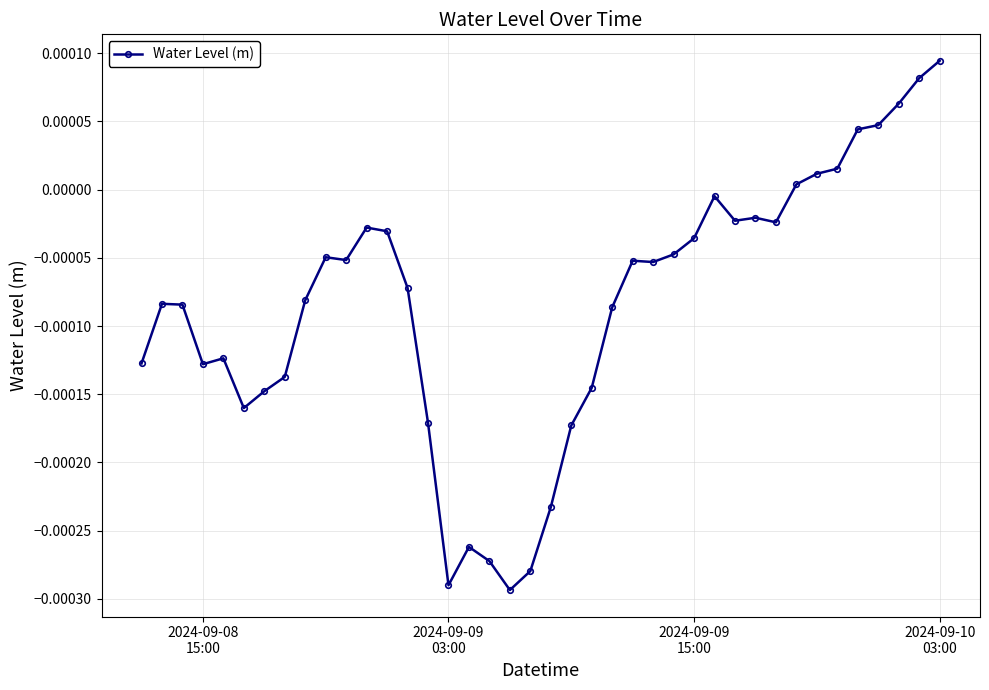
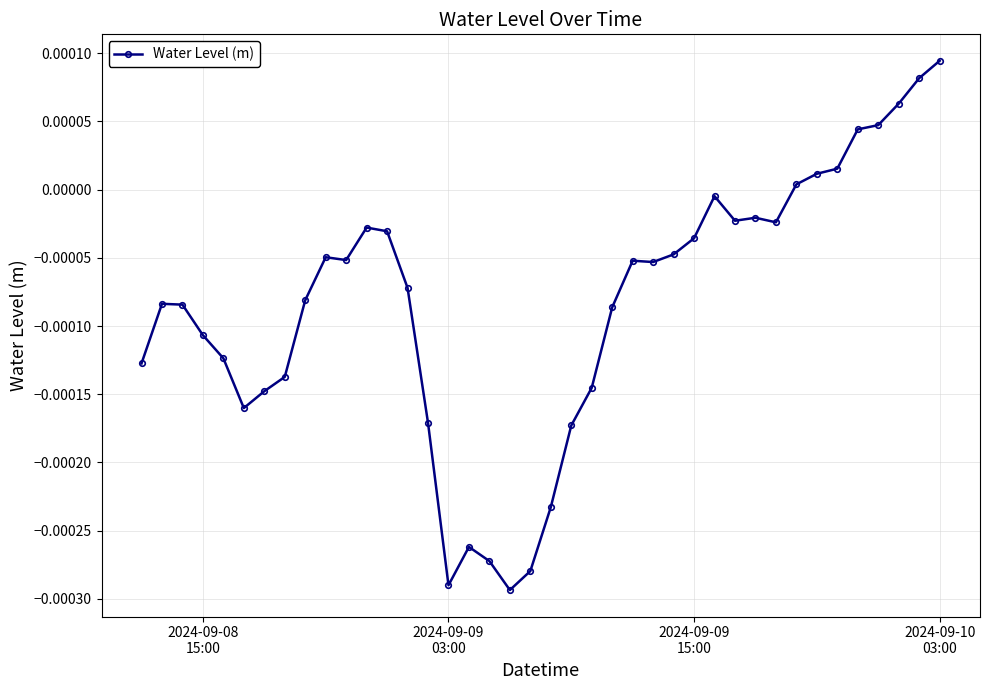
  {
-   "2024-09-08 15:00": -0.000128,
+   "2024-09-08 15:00": -0.000107,
    "2024-09-09 03:00": -0.000290,
    "2024-09-09 15:00": -0.000036,
    "2024-09-10 03:00": 0.000095
  }
